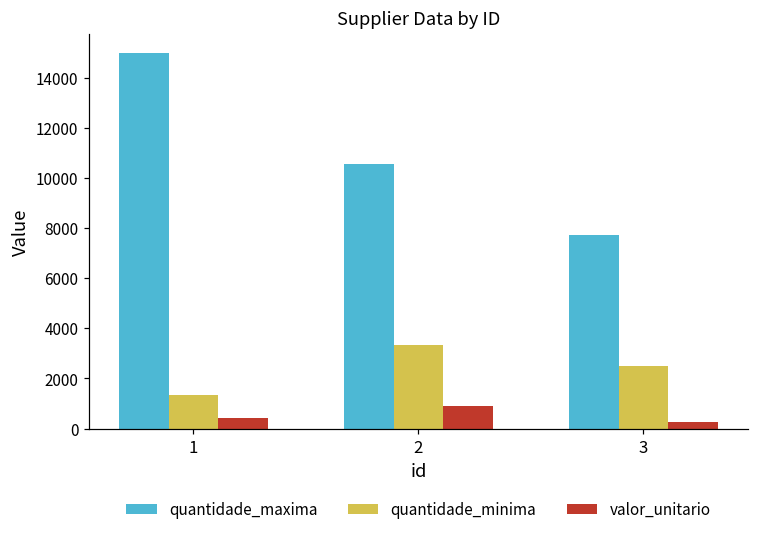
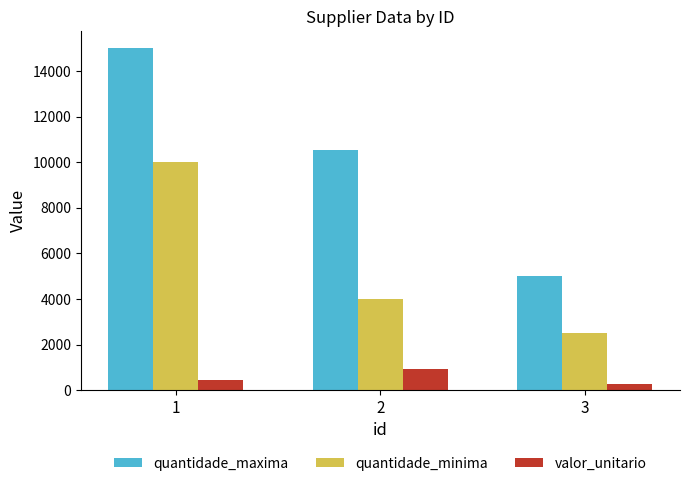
  {
    "quantidade_maxima": {
      "1": 15000,
      "2": 10500,
-     "3": 7700
+     "3": 5000
    },
    "quantidade_minima": {
-     "1": 1300,
-     "2": 3300,
+     "1": 10000,
+     "2": 4000,
      "3": 2500
    },
    "valor_unitario": {
      "1": 400,
      "2": 900,
      "3": 300
    }
  }
